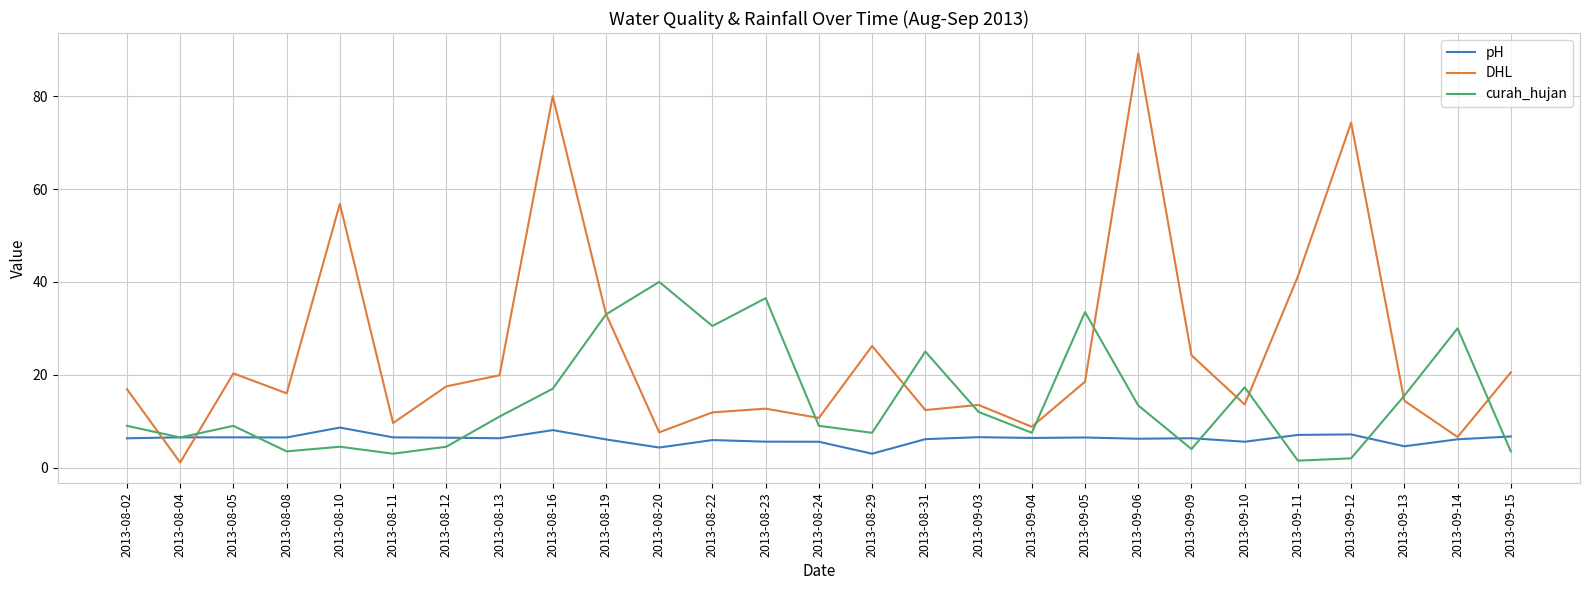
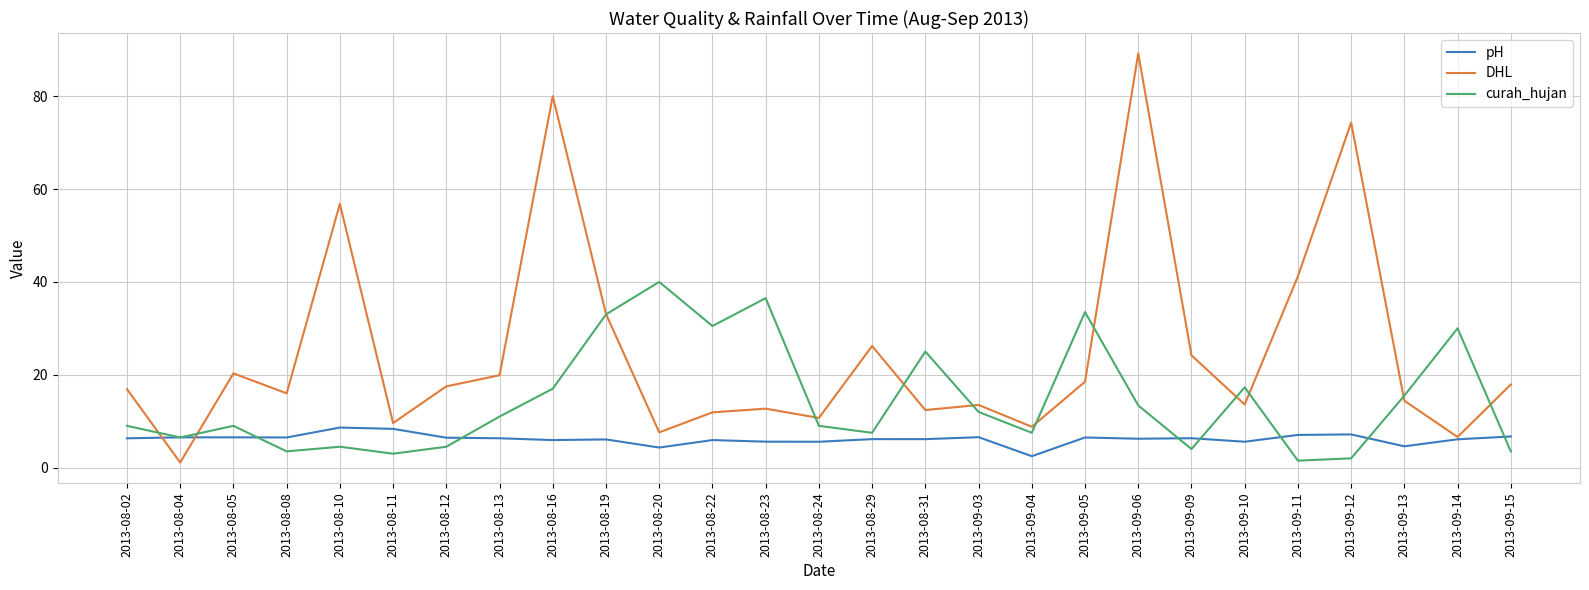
  {
    "pH": {
      "2013-08-02": 6,
      "2013-08-05": 7,
      "2013-08-08": 6,
      "2013-08-10": 9,
-     "2013-08-11": 7,
+     "2013-08-11": 8,
      "2013-08-12": 6,
      "2013-08-13": 6,
-     "2013-08-16": 8,
+     "2013-08-16": 6,
      "2013-08-19": 6,
      "2013-08-20": 4,
      "2013-08-22": 6,
      "2013-08-23": 6,
      "2013-08-24": 6,
-     "2013-08-29": 3,
+     "2013-08-29": 6,
      "2013-08-31": 6,
      "2013-09-03": 7,
-     "2013-09-04": 6,
+     "2013-09-04": 2,
      "2013-09-05": 6,
      "2013-09-06": 6,
      "2013-09-09": 6,
      "2013-09-10": 6,
      "2013-09-11": 7,
      "2013-09-12": 7,
      "2013-09-13": 5,
      "2013-09-15": 7
    },
    "DHL": {
      "2013-08-02": 17,
      "2013-08-04": 1,
      "2013-08-05": 20,
      "2013-08-08": 16,
      "2013-08-10": 57,
      "2013-08-11": 10,
      "2013-08-12": 18,
      "2013-08-13": 20,
      "2013-08-16": 80,
      "2013-08-20": 8,
      "2013-08-22": 12,
      "2013-08-23": 13,
      "2013-08-24": 11,
      "2013-08-29": 26,
      "2013-08-31": 12,
      "2013-09-03": 14,
      "2013-09-04": 9,
      "2013-09-05": 19,
      "2013-09-06": 89,
      "2013-09-09": 24,
      "2013-09-10": 14,
      "2013-09-11": 41,
      "2013-09-12": 74,
      "2013-09-13": 14,
-     "2013-09-15": 21
+     "2013-09-15": 18
    },
    "curah_hujan": {
      "2013-08-02": 9,
      "2013-08-05": 9,
      "2013-08-08": 4,
      "2013-08-10": 5,
      "2013-08-11": 3,
      "2013-08-12": 5,
      "2013-08-13": 11,
      "2013-08-16": 17,
      "2013-08-20": 40,
      "2013-08-22": 31,
      "2013-08-23": 37,
      "2013-08-24": 9,
      "2013-08-29": 8,
      "2013-08-31": 25,
      "2013-09-03": 12,
      "2013-09-04": 8,
      "2013-09-05": 34,
      "2013-09-06": 13,
      "2013-09-09": 4,
      "2013-09-10": 17,
      "2013-09-11": 2,
      "2013-09-12": 2,
      "2013-09-13": 16,
      "2013-09-14": 30,
      "2013-09-15": 4
    }
  }
